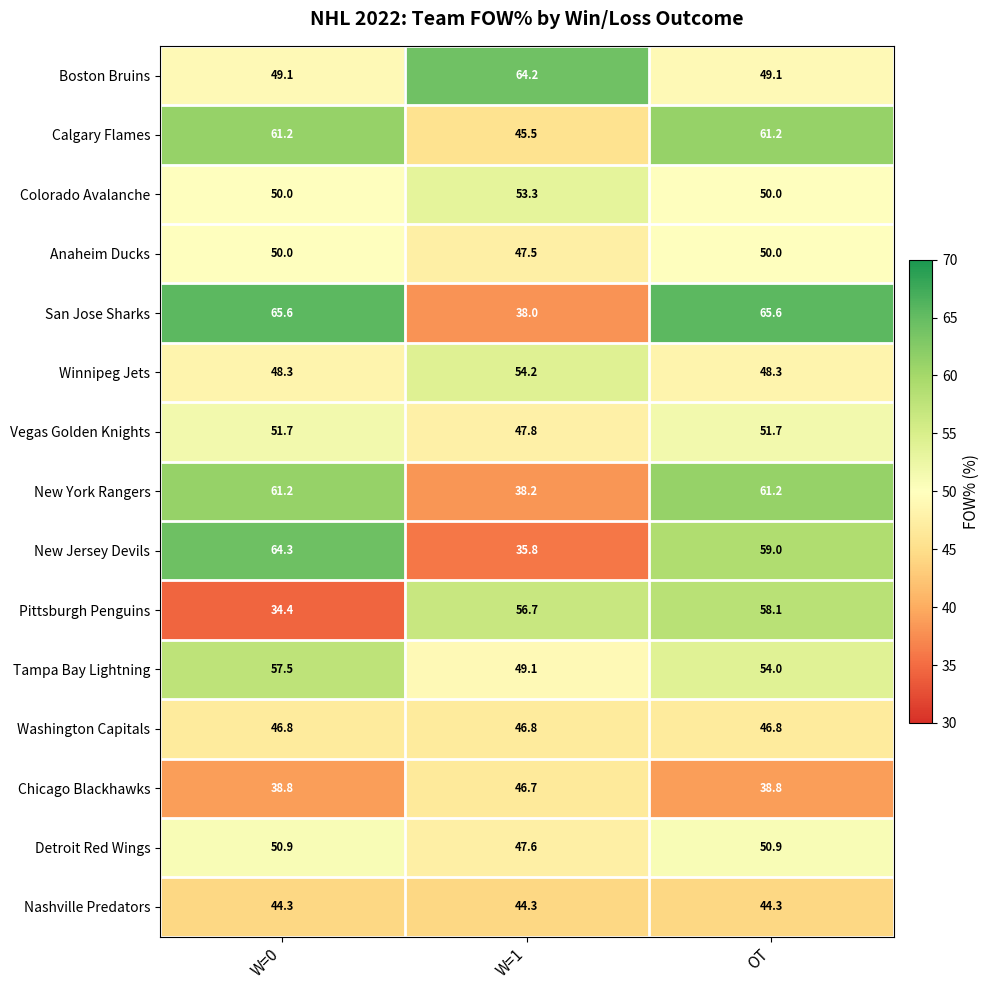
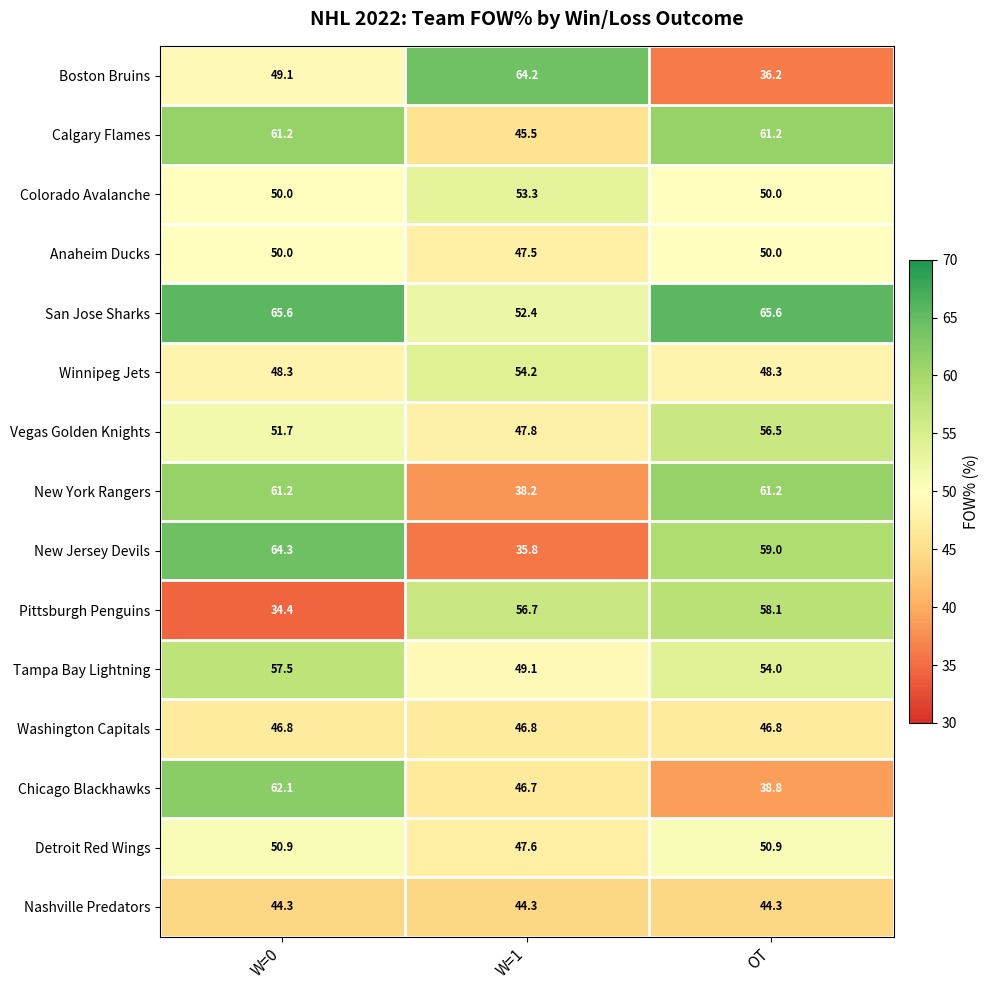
  {
    "Boston Bruins": {
      "W=0": 49.1,
      "W=1": 64.2,
-     "OT": 49.1
+     "OT": 36.2
    },
    "Calgary Flames": {
      "W=0": 61.2,
      "W=1": 45.5,
      "OT": 61.2
    },
    "Colorado Avalanche": {
      "W=0": 50.0,
      "W=1": 53.3,
      "OT": 50.0
    },
    "Anaheim Ducks": {
      "W=0": 50.0,
      "W=1": 47.5,
      "OT": 50.0
    },
    "San Jose Sharks": {
      "W=0": 65.6,
-     "W=1": 38.0,
+     "W=1": 52.4,
      "OT": 65.6
    },
    "Winnipeg Jets": {
      "W=0": 48.3,
      "W=1": 54.2,
      "OT": 48.3
    },
    "Vegas Golden Knights": {
      "W=0": 51.7,
      "W=1": 47.8,
-     "OT": 51.7
+     "OT": 56.5
    },
    "New York Rangers": {
      "W=0": 61.2,
      "W=1": 38.2,
      "OT": 61.2
    },
    "New Jersey Devils": {
      "W=0": 64.3,
      "W=1": 35.8,
      "OT": 59.0
    },
    "Pittsburgh Penguins": {
      "W=0": 34.4,
      "W=1": 56.7,
      "OT": 58.1
    },
    "Tampa Bay Lightning": {
      "W=0": 57.5,
      "W=1": 49.1,
      "OT": 54.0
    },
    "Washington Capitals": {
      "W=0": 46.8,
      "W=1": 46.8,
      "OT": 46.8
    },
    "Chicago Blackhawks": {
-     "W=0": 38.8,
+     "W=0": 62.1,
      "W=1": 46.7,
      "OT": 38.8
    },
    "Detroit Red Wings": {
      "W=0": 50.9,
      "W=1": 47.6,
      "OT": 50.9
    },
    "Nashville Predators": {
      "W=0": 44.3,
      "W=1": 44.3,
      "OT": 44.3
    }
  }
